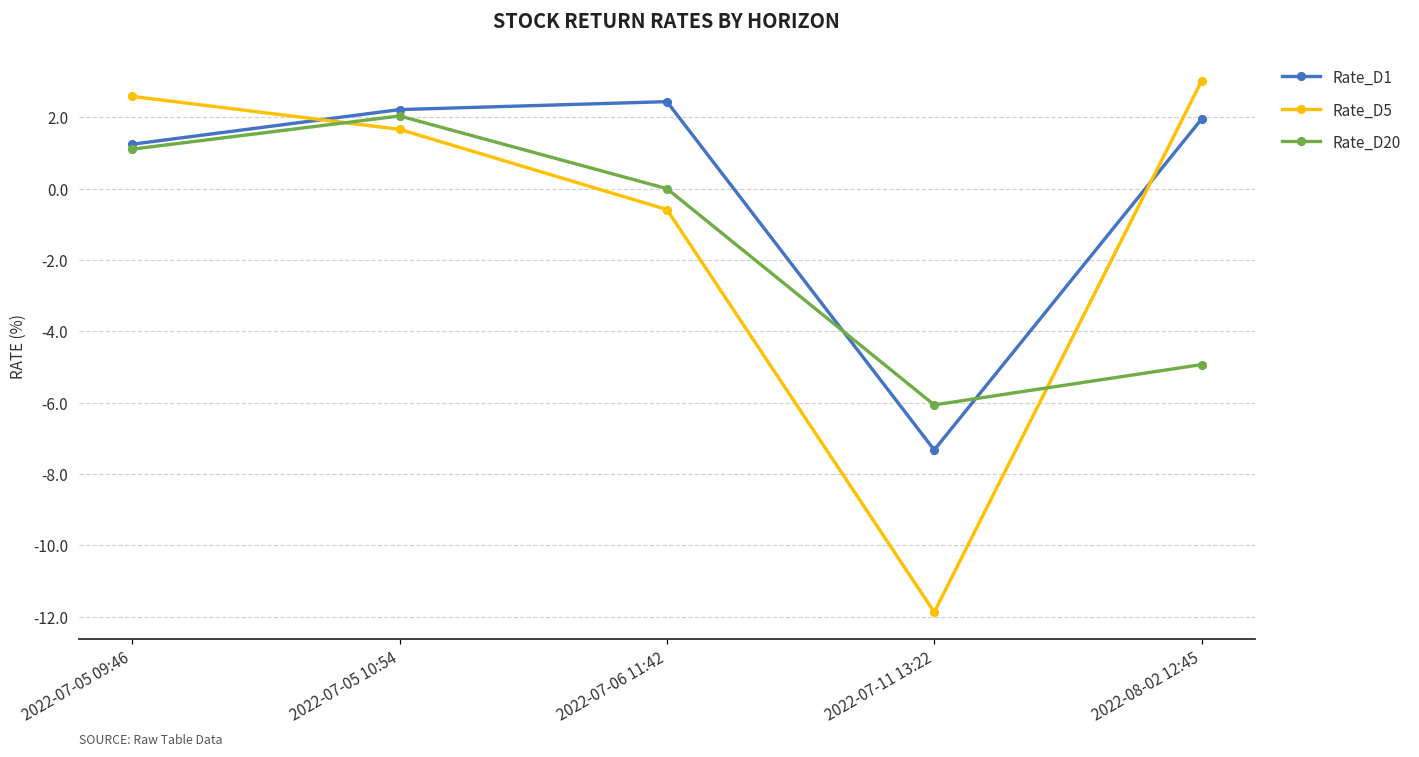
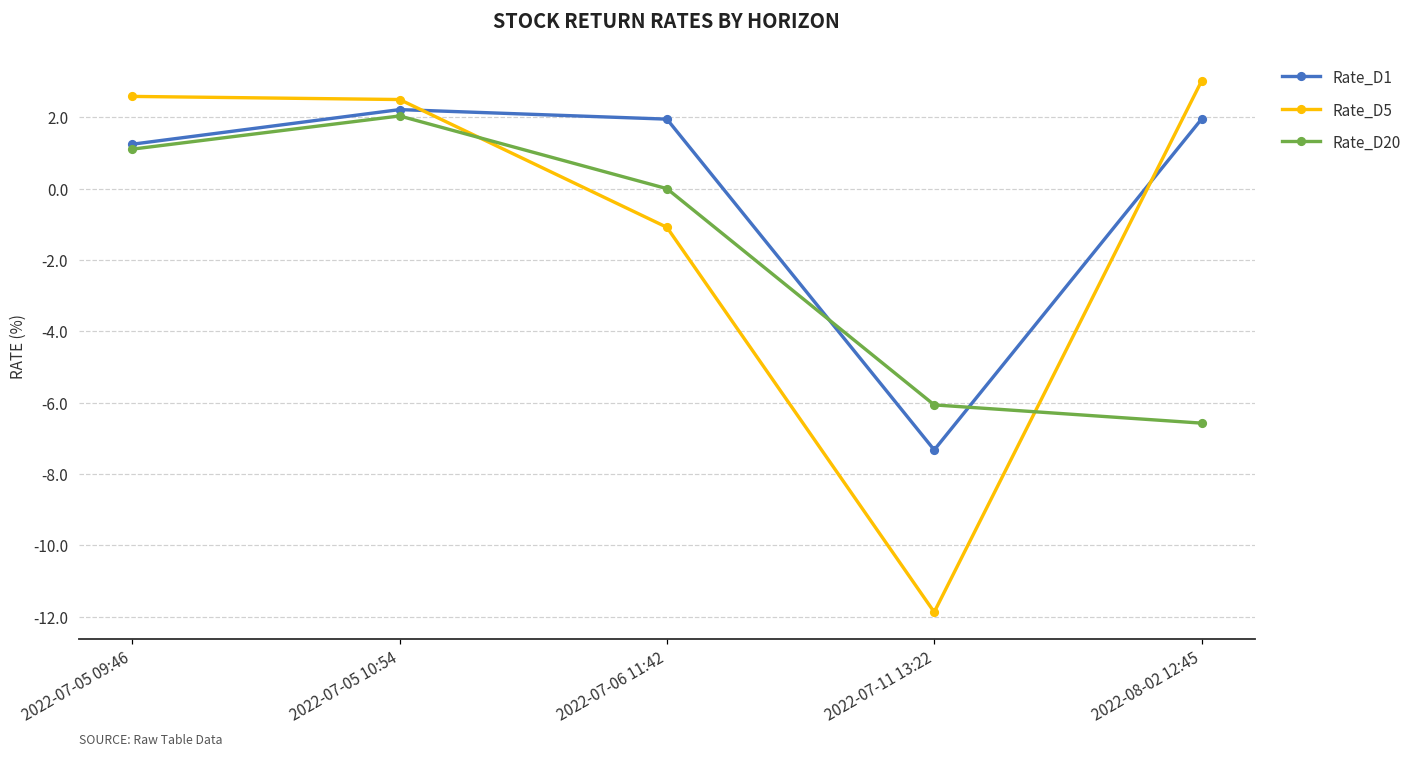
  {
    "Rate_D1": {
      "2022-07-05 09:46": 1.2,
      "2022-07-05 10:54": 2.2,
-     "2022-07-06 11:42": 2.4,
+     "2022-07-06 11:42": 1.9,
      "2022-07-11 13:22": -7.3,
      "2022-08-02 12:45": 1.9
    },
    "Rate_D5": {
      "2022-07-05 09:46": 2.6,
-     "2022-07-05 10:54": 1.7,
-     "2022-07-06 11:42": -0.6,
+     "2022-07-05 10:54": 2.5,
+     "2022-07-06 11:42": -1.1,
      "2022-07-11 13:22": -11.9,
      "2022-08-02 12:45": 3.0
    },
    "Rate_D20": {
      "2022-07-05 09:46": 1.1,
      "2022-07-05 10:54": 2.0,
      "2022-07-06 11:42": 0.0,
      "2022-07-11 13:22": -6.1,
-     "2022-08-02 12:45": -4.9
+     "2022-08-02 12:45": -6.6
    }
  }
